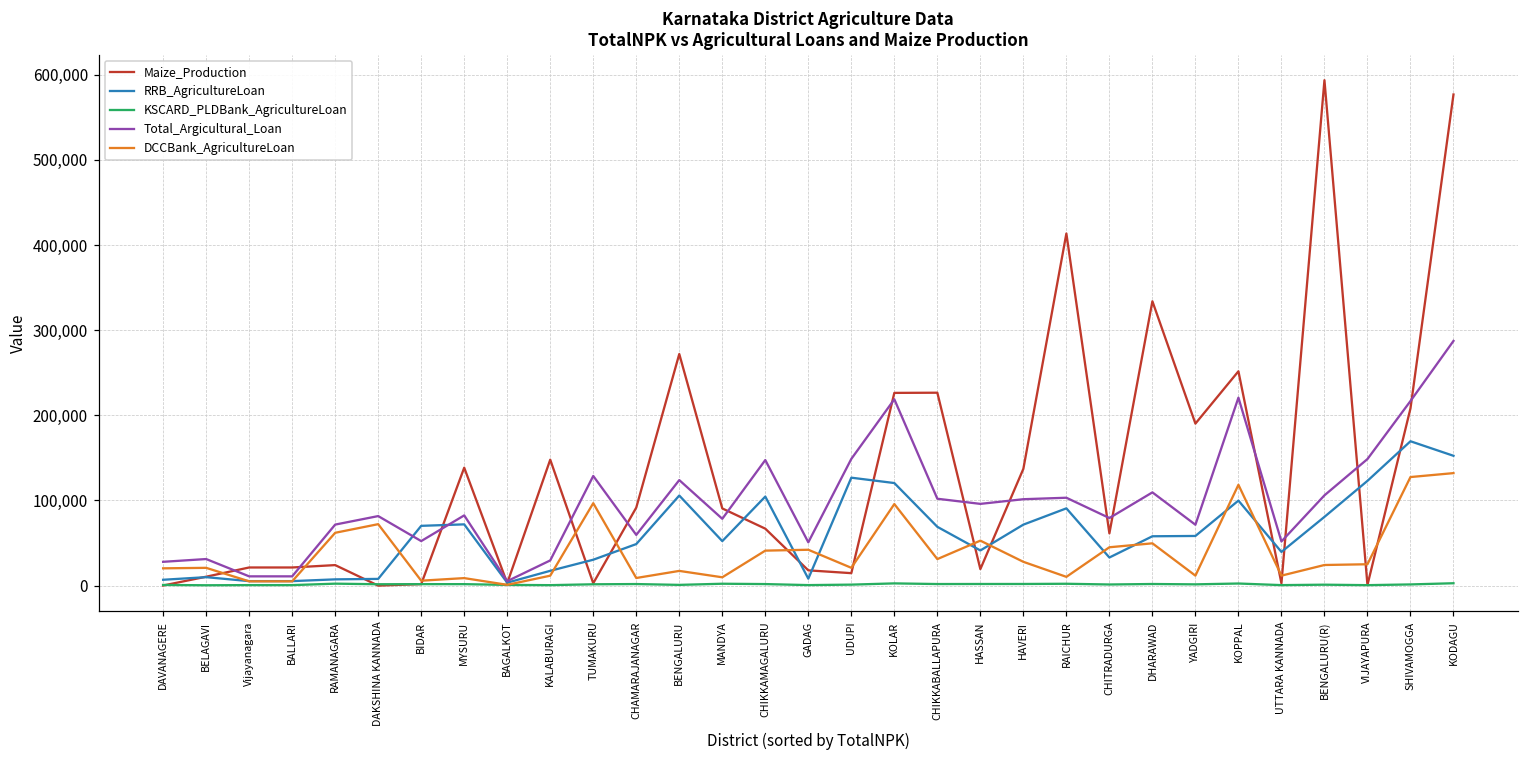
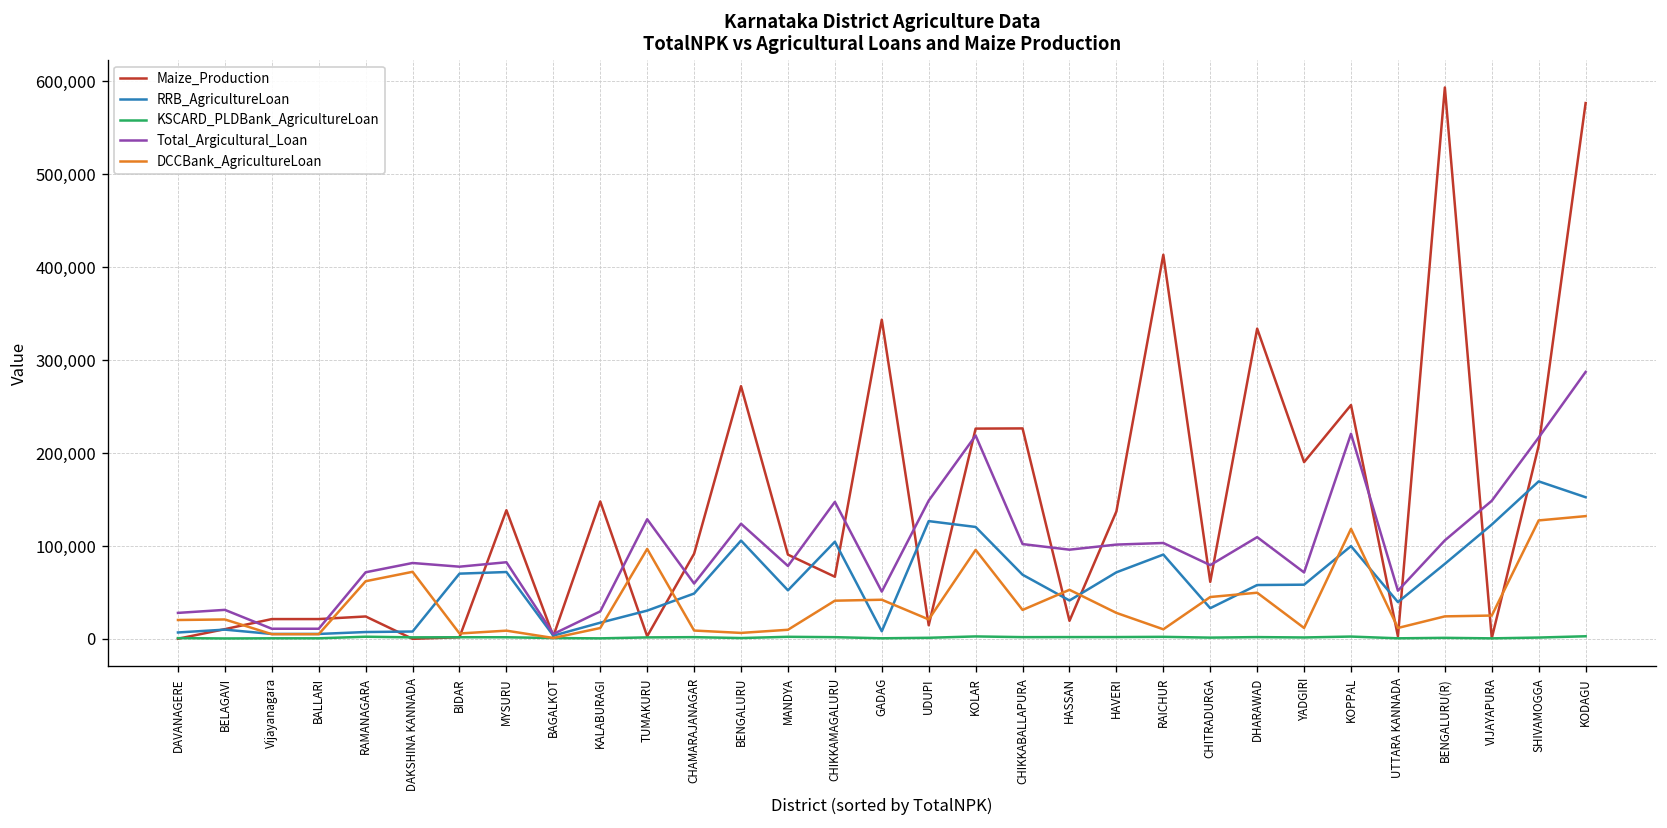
  {
    "Maize_Production": {
      "Vijayanagara": "20,000",
      "BALLARI": "20,000",
      "RAMANAGARA": "20,000",
      "MYSURU": "140,000",
      "KALABURAGI": "150,000",
      "CHAMARAJANAGAR": "90,000",
      "BENGALURU": "270,000",
      "MANDYA": "90,000",
      "CHIKKAMAGALURU": "70,000",
-     "GADAG": "20,000",
+     "GADAG": "340,000",
      "UDUPI": "10,000",
      "KOLAR": "230,000",
      "CHIKKABALLAPURA": "230,000",
      "HASSAN": "20,000",
      "HAVERI": "140,000",
      "RAICHUR": "410,000",
      "CHITRADURGA": "60,000",
      "DHARAWAD": "330,000",
      "YADGIRI": "190,000",
      "KOPPAL": "250,000",
      "BENGALURU(R)": "590,000",
      "SHIVAMOGGA": "210,000",
      "KODAGU": "580,000"
    },
    "RRB_AgricultureLoan": {
      "DAVANAGERE": "10,000",
      "RAMANAGARA": "10,000",
      "DAKSHINA KANNADA": "10,000",
      "BIDAR": "70,000",
      "MYSURU": "70,000",
      "KALABURAGI": "20,000",
      "TUMAKURU": "30,000",
      "CHAMARAJANAGAR": "50,000",
      "BENGALURU": "110,000",
      "MANDYA": "50,000",
      "CHIKKAMAGALURU": "100,000",
      "GADAG": "10,000",
      "UDUPI": "130,000",
      "KOLAR": "120,000",
      "CHIKKABALLAPURA": "70,000",
      "HASSAN": "40,000",
      "HAVERI": "70,000",
      "RAICHUR": "90,000",
      "CHITRADURGA": "30,000",
      "DHARAWAD": "60,000",
      "YADGIRI": "60,000",
      "KOPPAL": "100,000",
      "UTTARA KANNADA": "40,000",
      "BENGALURU(R)": "80,000",
      "VIJAYAPURA": "120,000",
      "SHIVAMOGGA": "170,000",
      "KODAGU": "150,000"
    },
    "KSCARD_PLDBank_AgricultureLoan": {
      "BELAGAVI": "0",
      "Vijayanagara": "0",
      "BALLARI": "0",
      "RAMANAGARA": "0",
      "MYSURU": "0",
      "KALABURAGI": "0",
      "CHAMARAJANAGAR": "0",
      "BENGALURU": "0",
      "MANDYA": "0",
      "CHIKKAMAGALURU": "0",
      "GADAG": "0",
      "UDUPI": "0",
      "KOLAR": "0",
      "CHIKKABALLAPURA": "0",
      "HASSAN": "0",
      "HAVERI": "0",
      "RAICHUR": "0",
      "CHITRADURGA": "0",
      "DHARAWAD": "0",
      "YADGIRI": "0",
      "KOPPAL": "0",
      "BENGALURU(R)": "0",
      "SHIVAMOGGA": "0",
      "KODAGU": "0"
    },
    "Total_Argicultural_Loan": {
      "DAVANAGERE": "30,000",
      "BELAGAVI": "30,000",
      "Vijayanagara": "10,000",
      "BALLARI": "10,000",
      "RAMANAGARA": "70,000",
      "DAKSHINA KANNADA": "80,000",
-     "BIDAR": "50,000",
+     "BIDAR": "80,000",
      "MYSURU": "80,000",
      "KALABURAGI": "30,000",
      "TUMAKURU": "130,000",
      "CHAMARAJANAGAR": "60,000",
      "BENGALURU": "120,000",
      "MANDYA": "80,000",
      "CHIKKAMAGALURU": "150,000",
      "GADAG": "50,000",
      "UDUPI": "150,000",
      "KOLAR": "220,000",
      "CHIKKABALLAPURA": "100,000",
      "HASSAN": "100,000",
      "HAVERI": "100,000",
      "RAICHUR": "100,000",
      "CHITRADURGA": "80,000",
      "DHARAWAD": "110,000",
      "YADGIRI": "70,000",
      "KOPPAL": "220,000",
      "UTTARA KANNADA": "50,000",
      "BENGALURU(R)": "110,000",
      "VIJAYAPURA": "150,000",
      "SHIVAMOGGA": "220,000",
      "KODAGU": "290,000"
    },
    "DCCBank_AgricultureLoan": {
      "DAVANAGERE": "20,000",
      "BELAGAVI": "20,000",
      "RAMANAGARA": "60,000",
      "DAKSHINA KANNADA": "70,000",
      "BIDAR": "10,000",
      "MYSURU": "10,000",
      "KALABURAGI": "10,000",
      "TUMAKURU": "100,000",
      "CHAMARAJANAGAR": "10,000",
-     "BENGALURU": "20,000",
+     "BENGALURU": "10,000",
      "MANDYA": "10,000",
      "CHIKKAMAGALURU": "40,000",
      "GADAG": "40,000",
      "UDUPI": "20,000",
      "KOLAR": "100,000",
      "CHIKKABALLAPURA": "30,000",
      "HASSAN": "50,000",
      "HAVERI": "30,000",
      "RAICHUR": "10,000",
      "CHITRADURGA": "50,000",
      "DHARAWAD": "50,000",
      "YADGIRI": "10,000",
      "KOPPAL": "120,000",
      "UTTARA KANNADA": "10,000",
      "BENGALURU(R)": "20,000",
      "VIJAYAPURA": "30,000",
      "SHIVAMOGGA": "130,000",
      "KODAGU": "130,000"
    }
  }
